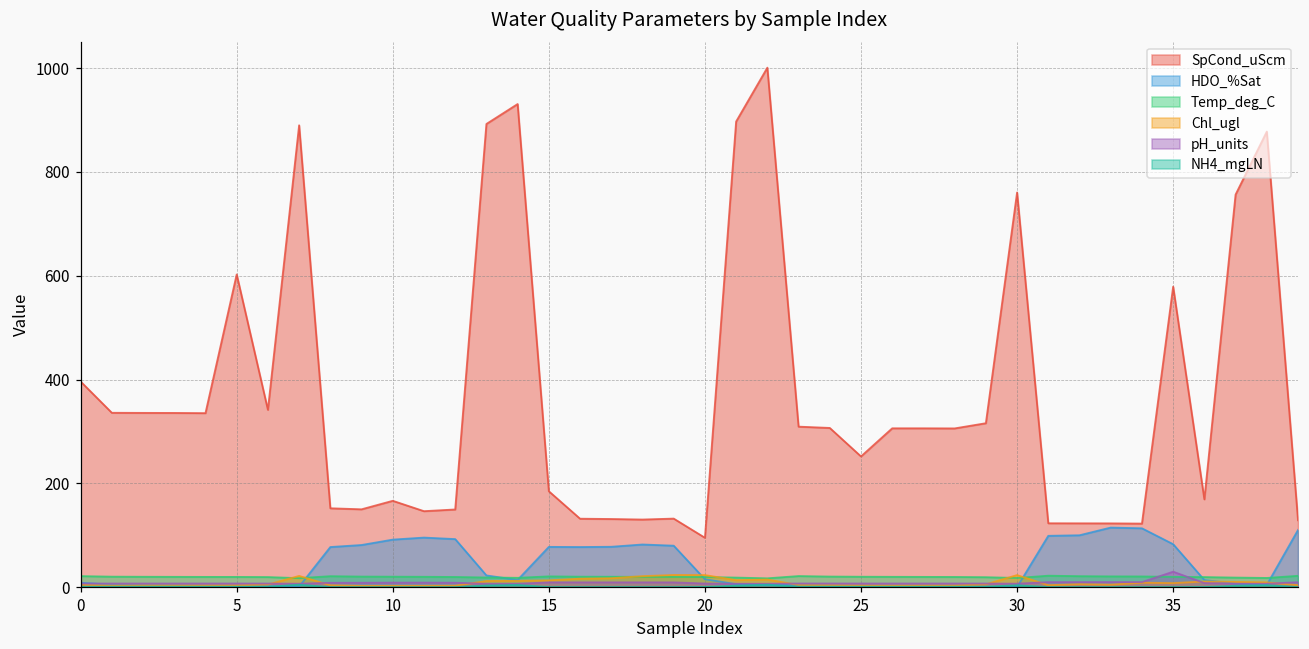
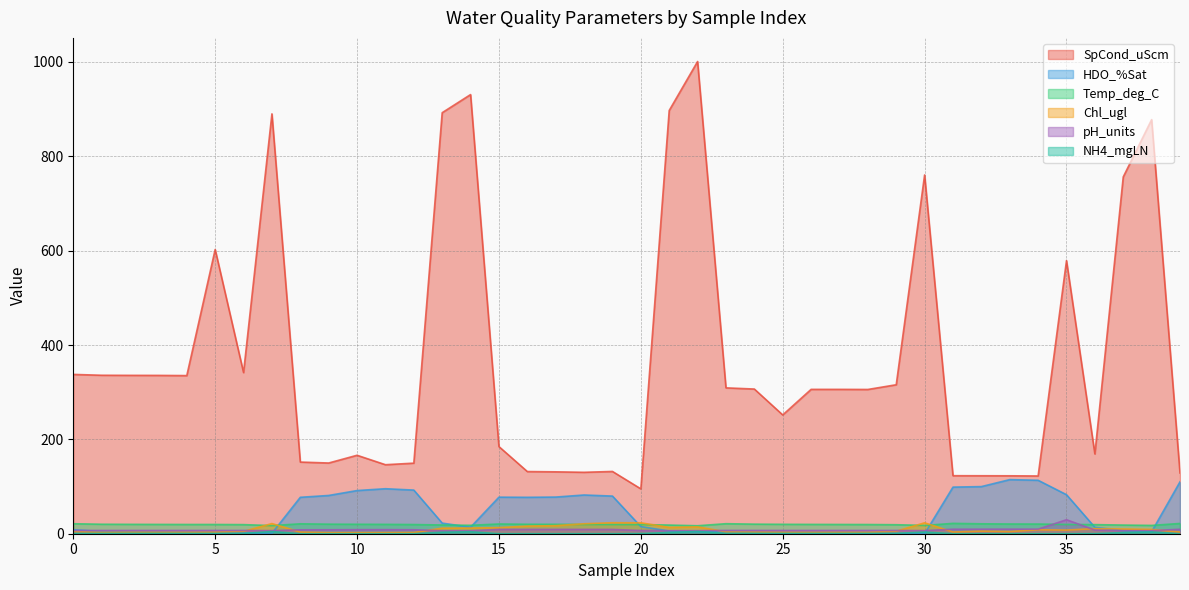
  {
    "SpCond_uScm": {
-     "0": 400,
+     "0": 340,
      "5": 600,
      "10": 170,
      "15": 180,
      "20": 100,
      "25": 250,
      "30": 760,
      "35": 580
    },
    "Chl_ugl": {
      "30": 20,
      "35": 10
    },
    "pH_units": {
      "10": 10,
      "20": 10,
      "35": 30
    }
  }
